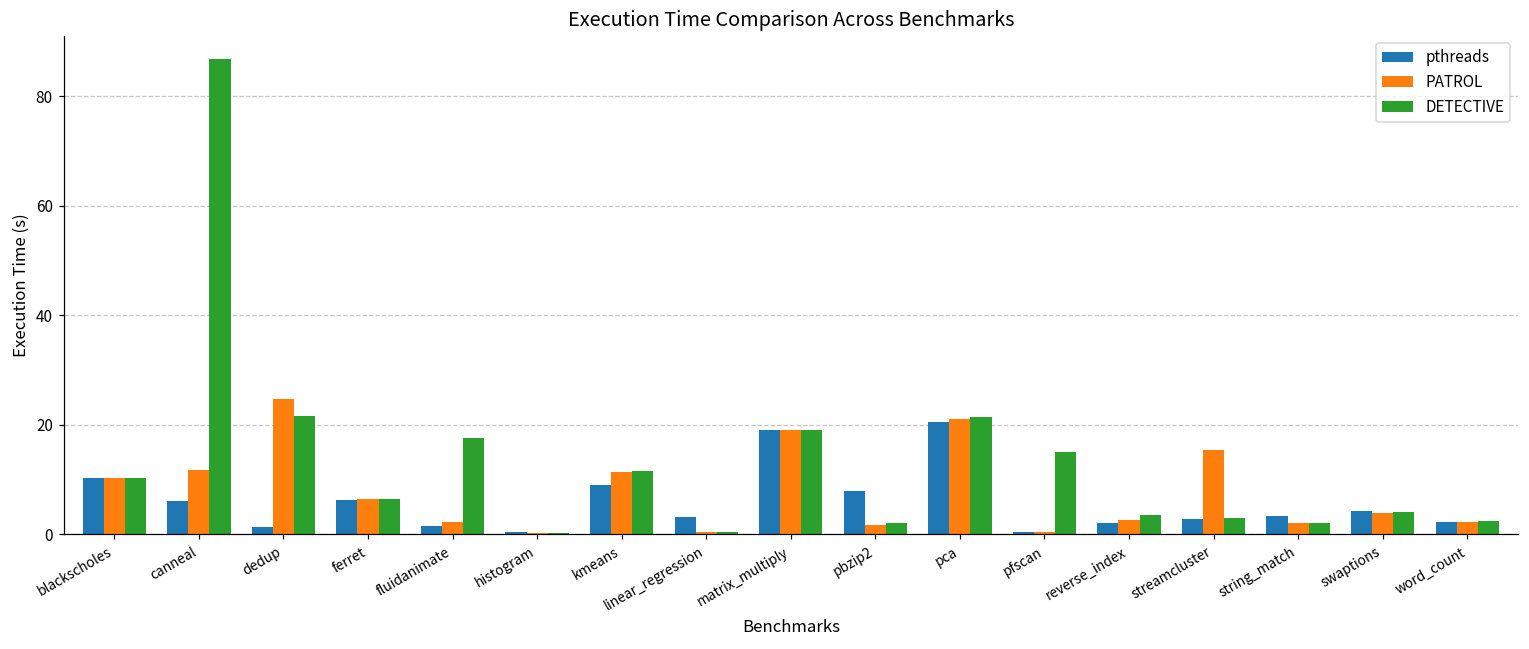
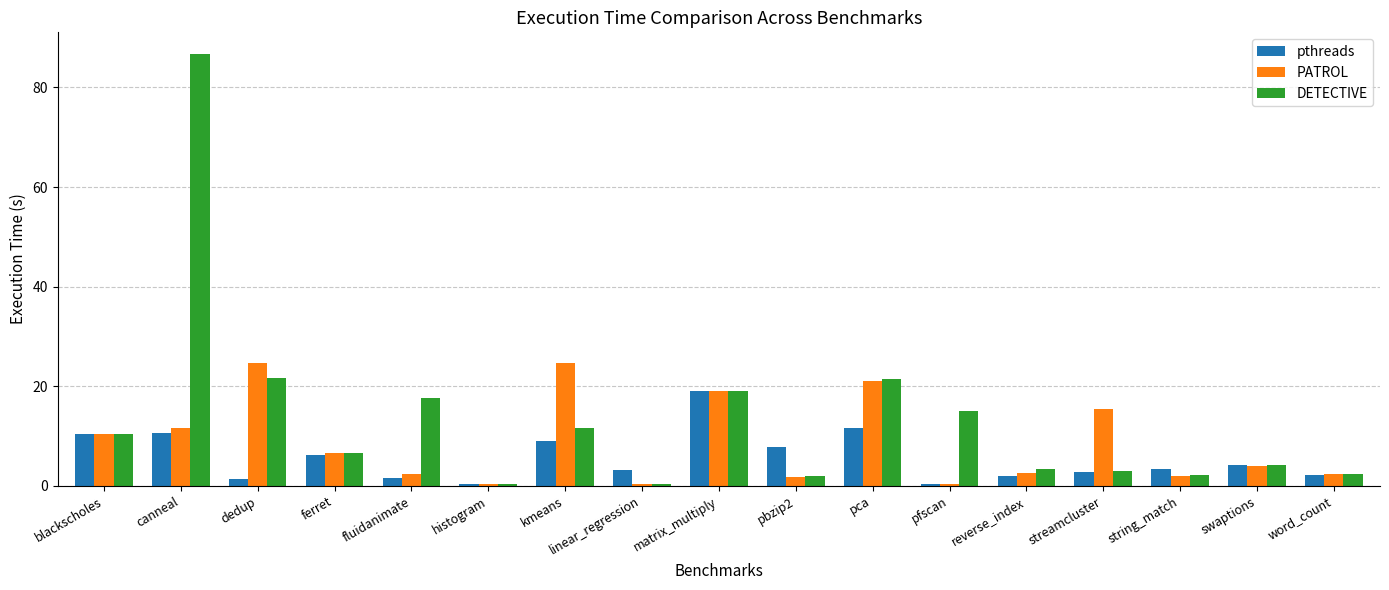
  {
    "pthreads": {
      "blackscholes": 10,
-     "canneal": 6,
+     "canneal": 11,
      "dedup": 1,
      "ferret": 6,
      "fluidanimate": 2,
      "kmeans": 9,
      "linear_regression": 3,
      "matrix_multiply": 19,
      "pbzip2": 8,
-     "pca": 21,
+     "pca": 12,
      "reverse_index": 2,
      "streamcluster": 3,
      "string_match": 3,
      "swaptions": 4,
      "word_count": 2
    },
    "PATROL": {
      "blackscholes": 10,
      "canneal": 12,
      "dedup": 25,
      "ferret": 6,
      "fluidanimate": 2,
-     "kmeans": 11,
+     "kmeans": 25,
      "matrix_multiply": 19,
      "pbzip2": 2,
      "pca": 21,
      "reverse_index": 3,
      "streamcluster": 15,
      "string_match": 2,
      "swaptions": 4,
      "word_count": 2
    },
    "DETECTIVE": {
      "blackscholes": 10,
      "canneal": 87,
      "dedup": 22,
      "ferret": 7,
      "fluidanimate": 18,
      "kmeans": 12,
      "matrix_multiply": 19,
      "pbzip2": 2,
      "pca": 21,
      "pfscan": 15,
      "reverse_index": 3,
      "streamcluster": 3,
      "string_match": 2,
      "swaptions": 4,
      "word_count": 2
    }
  }
